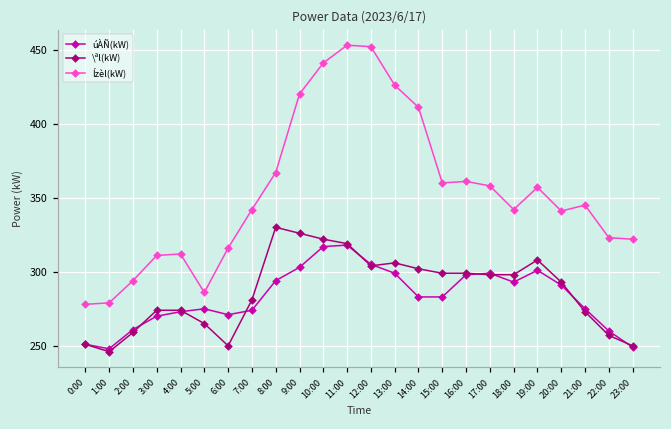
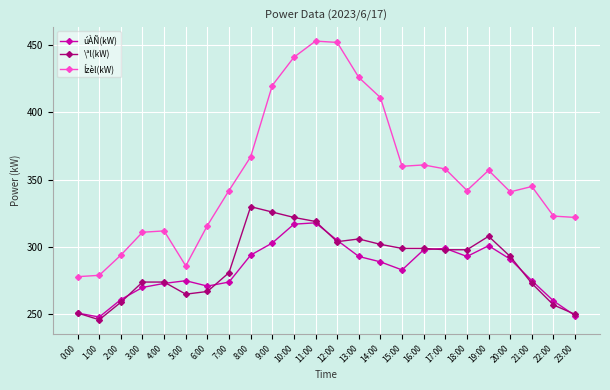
  {
    "úÀÑ(kW)": {
      "1:00": 248,
      "2:00": 261,
      "3:00": 270,
      "5:00": 275,
      "6:00": 271,
      "7:00": 274,
      "8:00": 294,
      "9:00": 303,
      "10:00": 317,
-     "13:00": 299,
-     "14:00": 283,
+     "13:00": 293,
+     "14:00": 289,
      "15:00": 283,
      "18:00": 293,
      "19:00": 301,
      "20:00": 291,
      "21:00": 275,
      "22:00": 260
    },
    "\\ªl(kW)": {
      "1:00": 246,
      "2:00": 259,
      "3:00": 274,
      "5:00": 265,
-     "6:00": 250,
+     "6:00": 267,
      "7:00": 281,
      "8:00": 330,
      "9:00": 326,
      "10:00": 322,
      "13:00": 306,
      "14:00": 302,
      "15:00": 299,
      "18:00": 298,
      "19:00": 308,
      "20:00": 293,
      "21:00": 273,
      "22:00": 257
    },
    "Ízèl(kW)": {
      "0:00": 278,
      "1:00": 279,
      "2:00": 294,
      "3:00": 311,
      "4:00": 312,
      "5:00": 286,
      "6:00": 316,
      "7:00": 342,
      "8:00": 367,
      "9:00": 420,
      "10:00": 441,
      "11:00": 453,
      "12:00": 452,
      "13:00": 426,
      "14:00": 411,
      "15:00": 360,
      "16:00": 361,
      "17:00": 358,
      "18:00": 342,
      "19:00": 357,
      "20:00": 341,
      "21:00": 345,
      "22:00": 323,
      "23:00": 322
    }
  }
